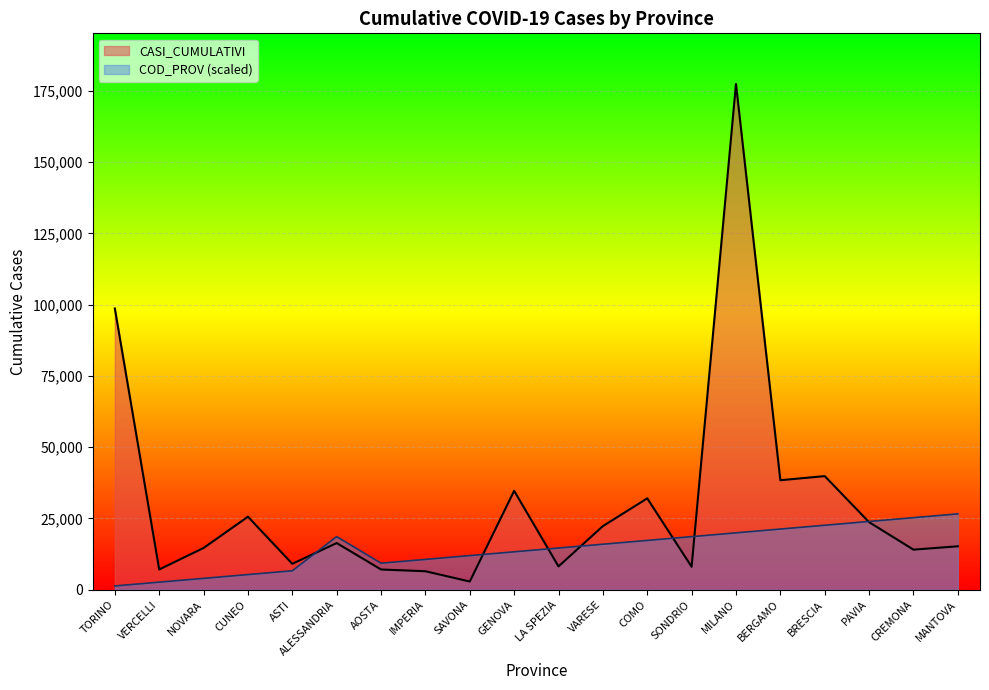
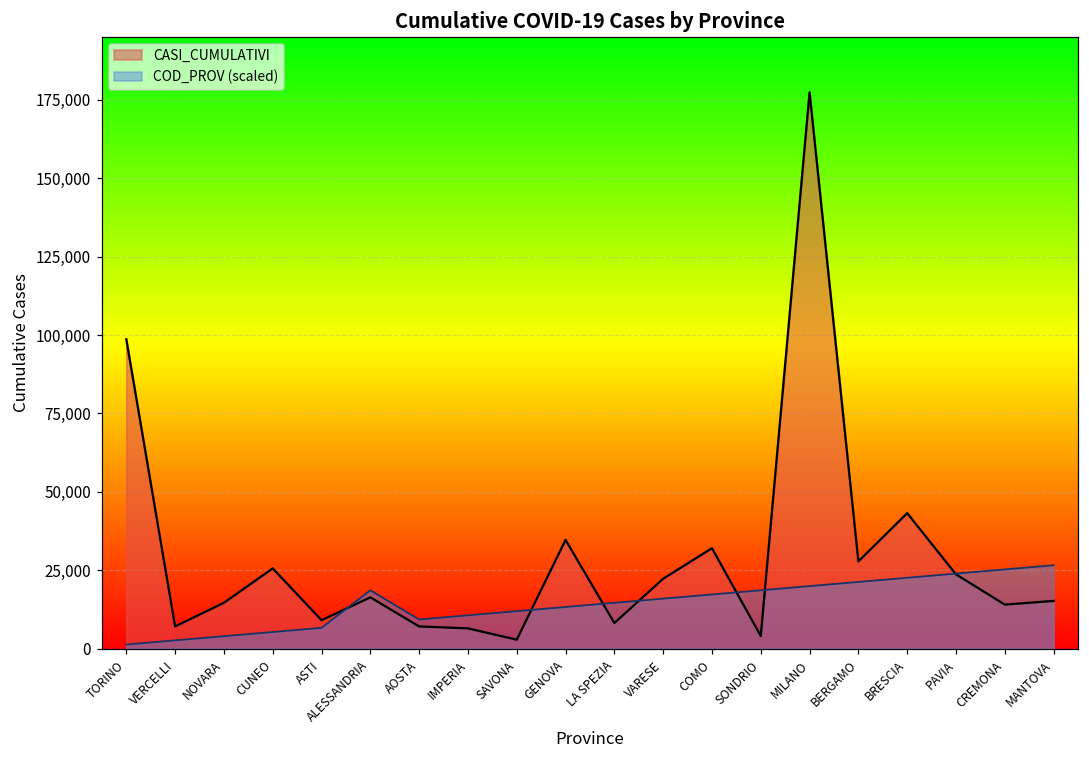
  {
    "CASI_CUMULATIVI": {
      "TORINO": "99,000",
      "VERCELLI": "7,000",
      "NOVARA": "15,000",
      "CUNEO": "26,000",
      "ASTI": "9,000",
      "ALESSANDRIA": "16,000",
      "AOSTA": "7,000",
      "IMPERIA": "6,000",
      "SAVONA": "3,000",
      "GENOVA": "35,000",
      "LA SPEZIA": "8,000",
      "VARESE": "22,000",
      "COMO": "32,000",
-     "SONDRIO": "8,000",
+     "SONDRIO": "4,000",
      "MILANO": "177,000",
-     "BERGAMO": "38,000",
-     "BRESCIA": "40,000",
+     "BERGAMO": "28,000",
+     "BRESCIA": "43,000",
      "CREMONA": "14,000",
      "MANTOVA": "15,000"
    },
    "COD_PROV (scaled)": {
      "TORINO": "1,000",
      "VERCELLI": "3,000",
      "NOVARA": "4,000",
      "CUNEO": "5,000",
      "ASTI": "7,000",
      "ALESSANDRIA": "19,000",
      "AOSTA": "9,000",
      "IMPERIA": "11,000",
      "SAVONA": "12,000",
      "GENOVA": "13,000",
      "LA SPEZIA": "15,000",
      "VARESE": "16,000",
      "COMO": "17,000",
      "SONDRIO": "19,000",
      "MILANO": "20,000",
      "BERGAMO": "21,000",
      "BRESCIA": "23,000",
      "CREMONA": "25,000",
      "MANTOVA": "27,000"
    }
  }
